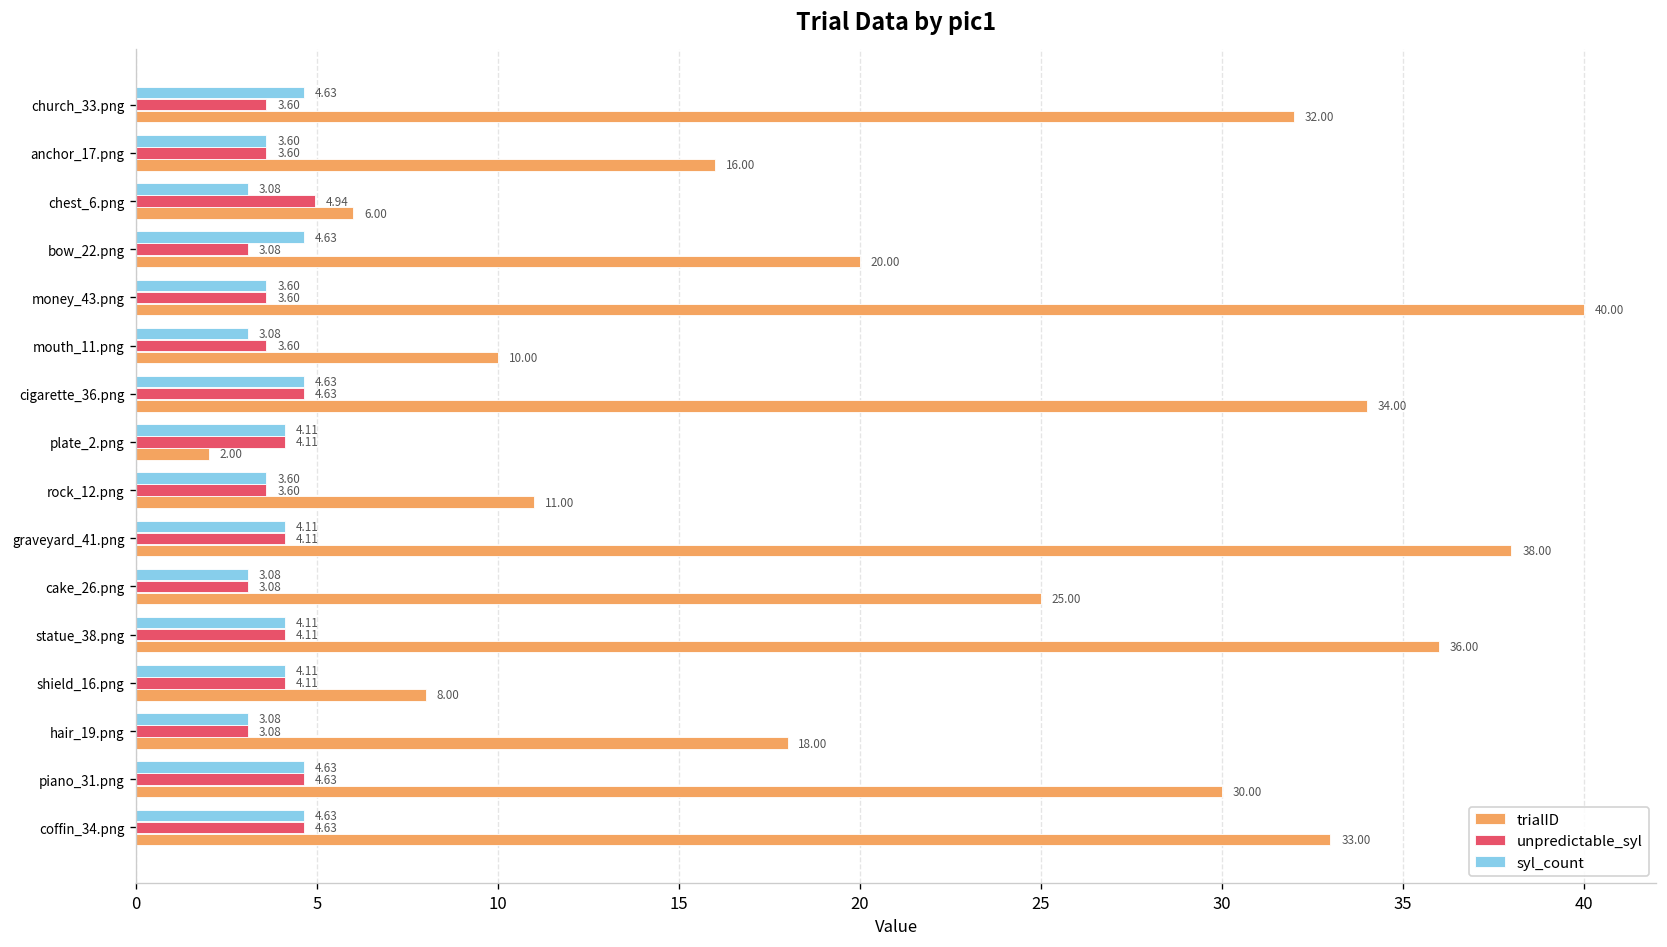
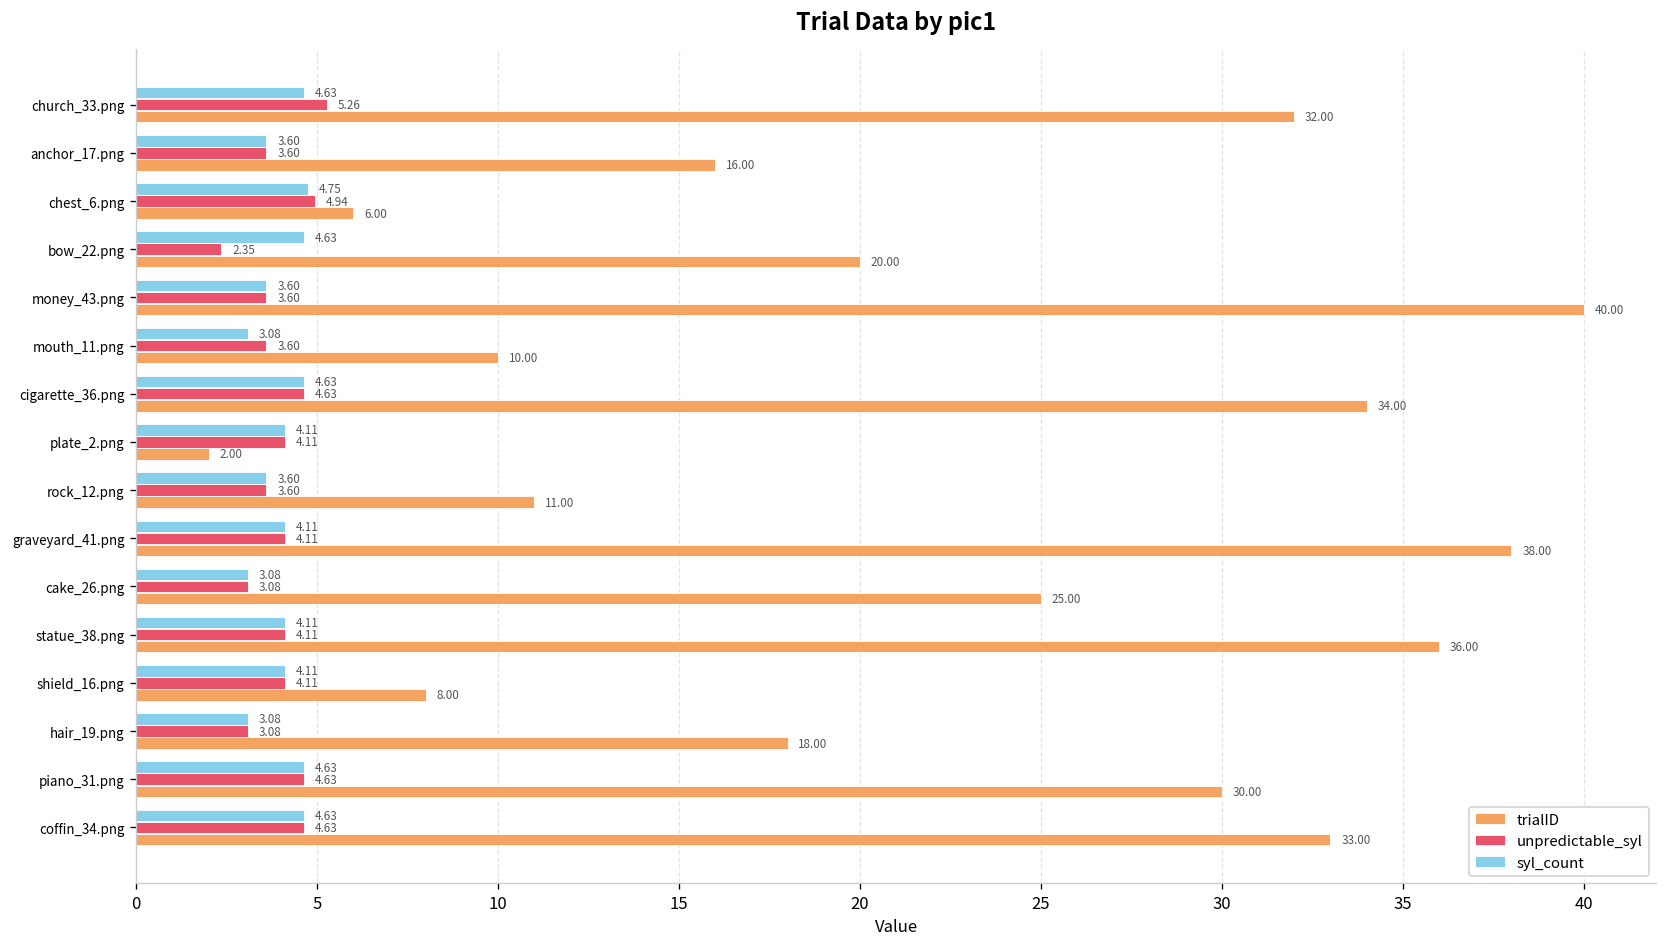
  {
    "trialID": {
      "church_33.png": 32.00,
      "anchor_17.png": 16.00,
      "chest_6.png": 6.00,
      "bow_22.png": 20.00,
      "money_43.png": 40.00,
      "mouth_11.png": 10.00,
      "cigarette_36.png": 34.00,
      "plate_2.png": 2.00,
      "rock_12.png": 11.00,
      "graveyard_41.png": 38.00,
      "cake_26.png": 25.00,
      "statue_38.png": 36.00,
      "shield_16.png": 8.00,
      "hair_19.png": 18.00,
      "piano_31.png": 30.00,
      "coffin_34.png": 33.00
    },
    "unpredictable_syl": {
-     "church_33.png": 3.60,
+     "church_33.png": 5.26,
      "anchor_17.png": 3.60,
      "chest_6.png": 4.94,
-     "bow_22.png": 3.08,
+     "bow_22.png": 2.35,
      "money_43.png": 3.60,
      "mouth_11.png": 3.60,
      "cigarette_36.png": 4.63,
      "plate_2.png": 4.11,
      "rock_12.png": 3.60,
      "graveyard_41.png": 4.11,
      "cake_26.png": 3.08,
      "statue_38.png": 4.11,
      "shield_16.png": 4.11,
      "hair_19.png": 3.08,
      "piano_31.png": 4.63,
      "coffin_34.png": 4.63
    },
    "syl_count": {
      "church_33.png": 4.63,
      "anchor_17.png": 3.60,
-     "chest_6.png": 3.08,
+     "chest_6.png": 4.75,
      "bow_22.png": 4.63,
      "money_43.png": 3.60,
      "mouth_11.png": 3.08,
      "cigarette_36.png": 4.63,
      "plate_2.png": 4.11,
      "rock_12.png": 3.60,
      "graveyard_41.png": 4.11,
      "cake_26.png": 3.08,
      "statue_38.png": 4.11,
      "shield_16.png": 4.11,
      "hair_19.png": 3.08,
      "piano_31.png": 4.63,
      "coffin_34.png": 4.63
    }
  }
